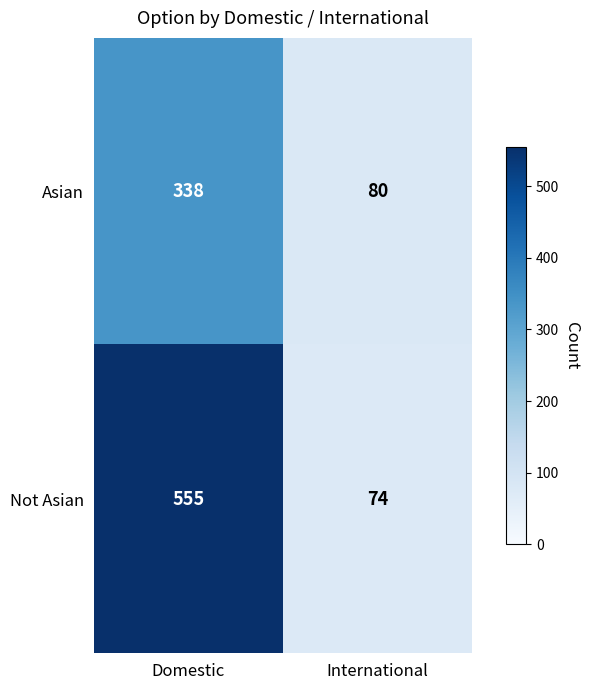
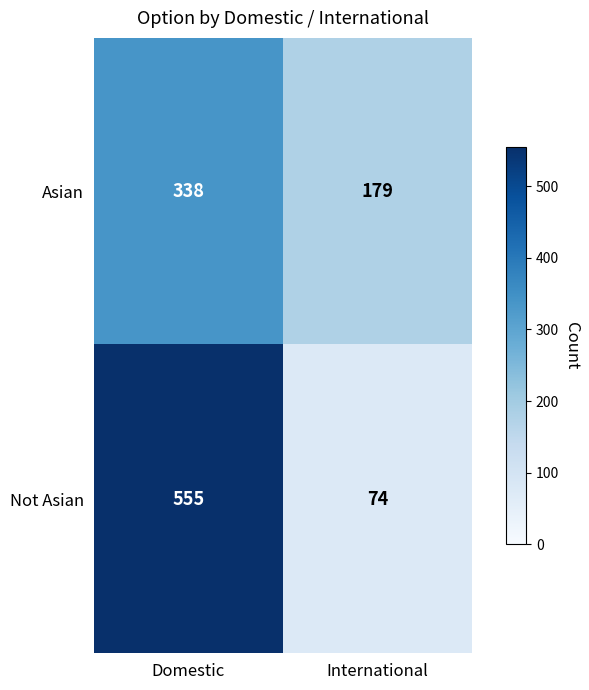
  {
    "Asian": {
      "Domestic": 338,
-     "International": 80
+     "International": 179
    },
    "Not Asian": {
      "Domestic": 555,
      "International": 74
    }
  }
